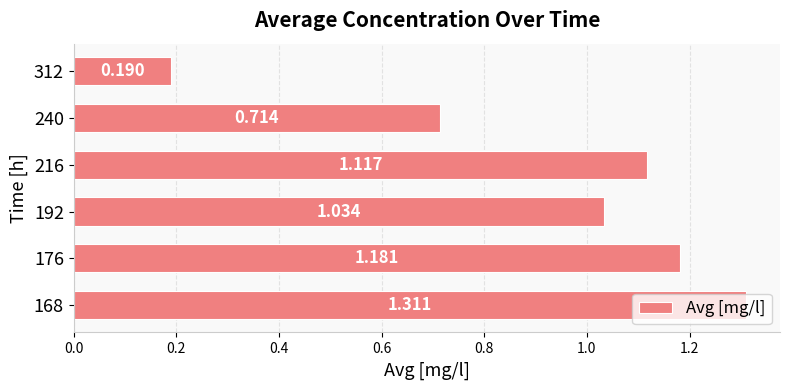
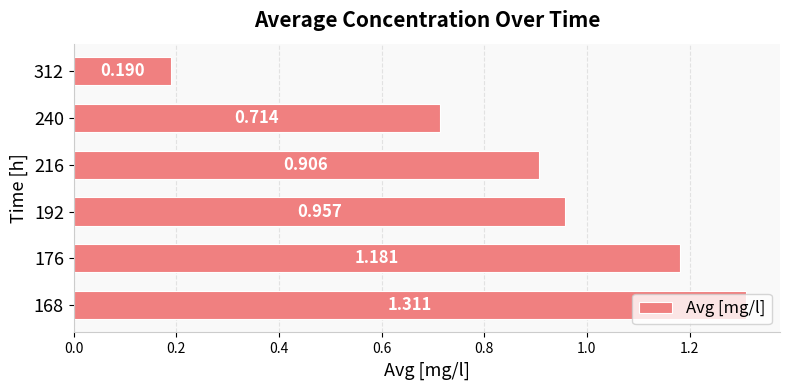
  {
    "312": 0.190,
    "240": 0.714,
-   "216": 1.117,
-   "192": 1.034,
+   "216": 0.906,
+   "192": 0.957,
    "176": 1.181
  }
